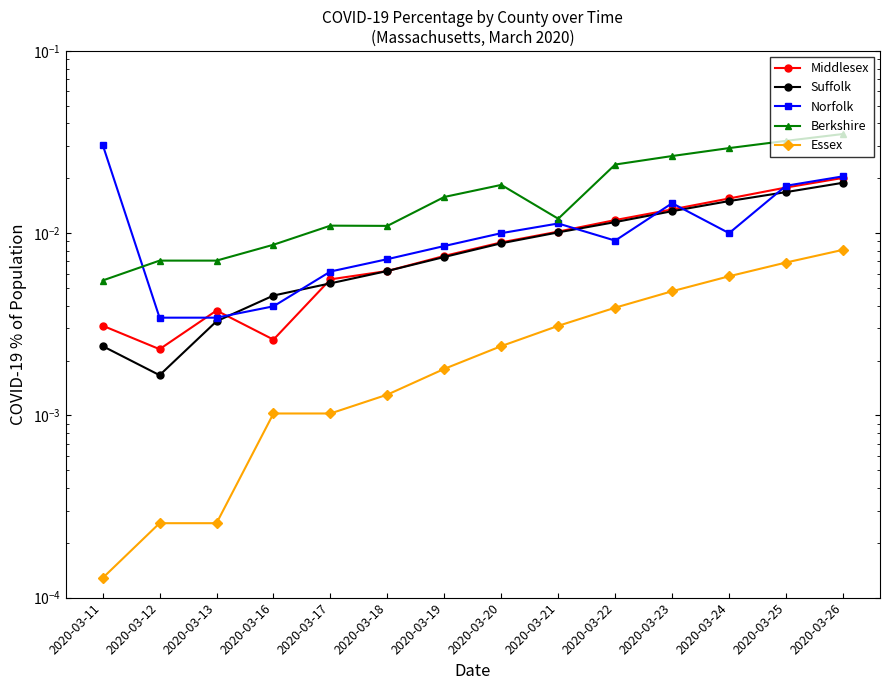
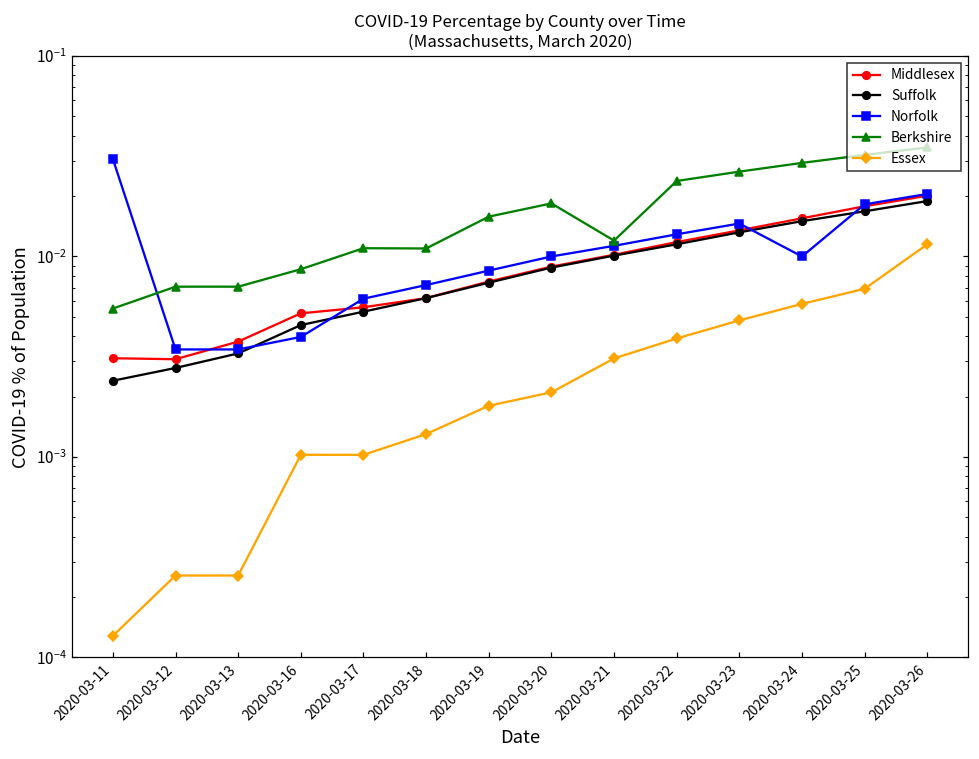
  {
    "Middlesex": {
      "2020-03-11": 0.0031,
-     "2020-03-12": 0.0023,
+     "2020-03-12": 0.0031,
      "2020-03-13": 0.0038,
-     "2020-03-16": 0.0026,
+     "2020-03-16": 0.0052,
      "2020-03-17": 0.0056,
      "2020-03-24": 0.016
    },
    "Suffolk": {
      "2020-03-11": 0.0024,
-     "2020-03-12": 0.0017,
+     "2020-03-12": 0.0028,
      "2020-03-13": 0.0033,
      "2020-03-16": 0.0045,
      "2020-03-17": 0.0053,
      "2020-03-24": 0.015,
      "2020-03-25": 0.017,
      "2020-03-26": 0.019
    },
    "Norfolk": {
      "2020-03-11": 0.031,
      "2020-03-12": 0.0034,
      "2020-03-13": 0.0034,
      "2020-03-16": 0.004,
      "2020-03-17": 0.006,
      "2020-03-18": 0.007,
      "2020-03-19": 0.009,
      "2020-03-20": 0.010,
      "2020-03-21": 0.011,
-     "2020-03-22": 0.009,
+     "2020-03-22": 0.013,
      "2020-03-23": 0.015,
      "2020-03-24": 0.010
    },
    "Berkshire": {
      "2020-03-11": 0.0055,
      "2020-03-12": 0.0071,
      "2020-03-13": 0.0071,
      "2020-03-16": 0.009,
      "2020-03-17": 0.011,
      "2020-03-18": 0.011,
      "2020-03-19": 0.016,
      "2020-03-20": 0.018,
      "2020-03-21": 0.012,
      "2020-03-22": 0.024,
      "2020-03-23": 0.027,
      "2020-03-24": 0.029
    },
    "Essex": {
      "2020-03-11": 0.00013,
      "2020-03-12": 0.00026,
      "2020-03-13": 0.00026,
      "2020-03-16": 0.0010,
      "2020-03-17": 0.0010,
      "2020-03-18": 0.0013,
      "2020-03-19": 0.0018,
-     "2020-03-20": 0.0024,
+     "2020-03-20": 0.0021,
      "2020-03-21": 0.0031,
      "2020-03-22": 0.0039,
      "2020-03-23": 0.0048,
      "2020-03-24": 0.0058,
      "2020-03-25": 0.0069,
-     "2020-03-26": 0.008
+     "2020-03-26": 0.012
    }
  }
